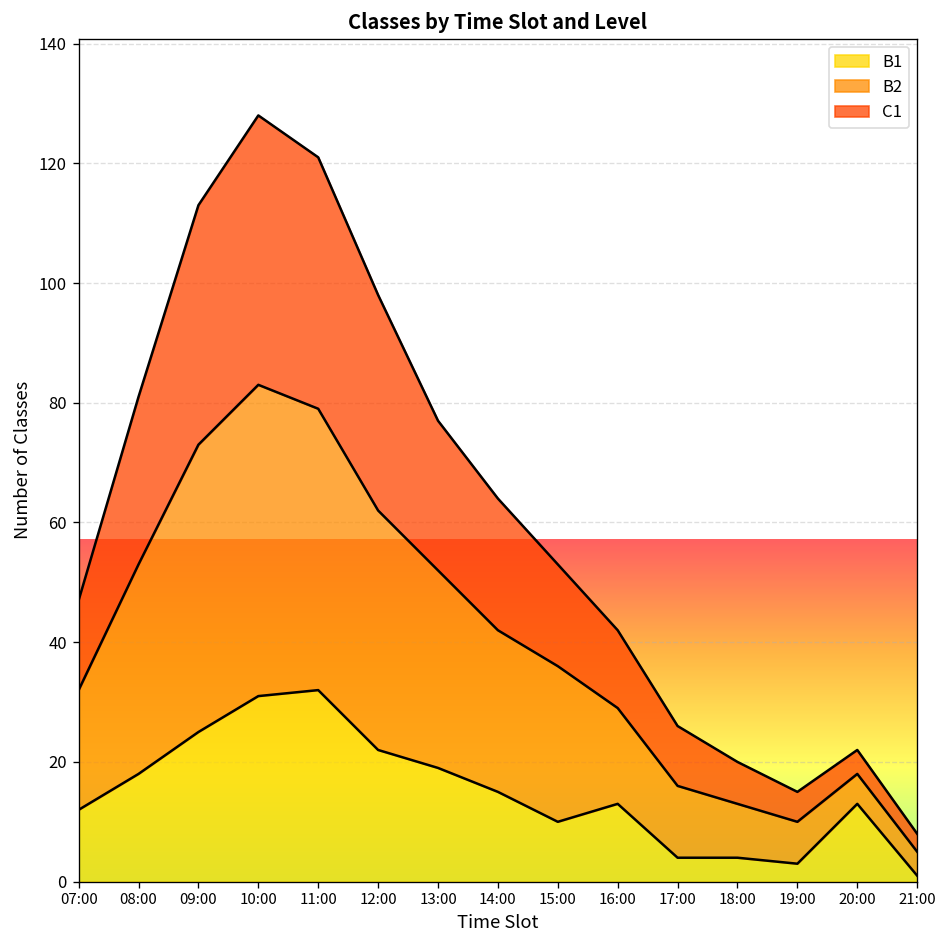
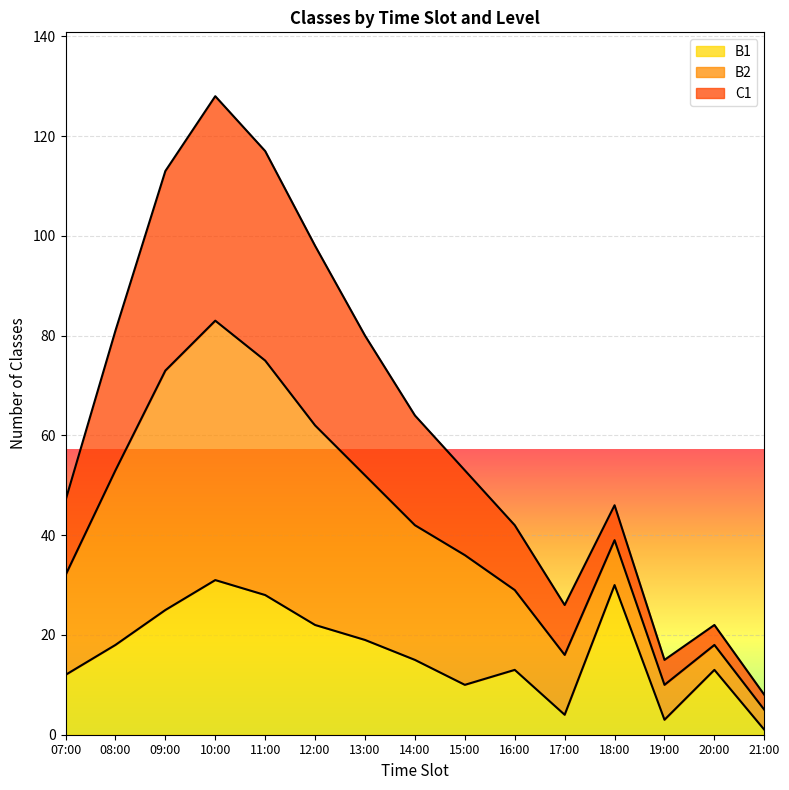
  {
    "B1": {
      "07:00": 12,
      "08:00": 18,
      "09:00": 25,
      "10:00": 31,
-     "11:00": 32,
+     "11:00": 28,
      "12:00": 22,
      "13:00": 19,
      "14:00": 15,
      "15:00": 10,
      "16:00": 13,
      "17:00": 4,
-     "18:00": 4,
+     "18:00": 30,
      "19:00": 3,
      "20:00": 13,
      "21:00": 1
    },
    "B2": {
      "07:00": 20,
      "08:00": 35,
      "09:00": 48,
      "10:00": 52,
      "11:00": 47,
      "12:00": 40,
      "13:00": 33,
      "14:00": 27,
      "15:00": 26,
      "16:00": 16,
      "17:00": 12,
      "18:00": 9,
      "19:00": 7,
      "20:00": 5,
      "21:00": 4
    },
    "C1": {
      "07:00": 15,
      "08:00": 28,
      "09:00": 40,
      "10:00": 45,
      "11:00": 42,
      "12:00": 36,
-     "13:00": 25,
+     "13:00": 28,
      "14:00": 22,
      "15:00": 17,
      "16:00": 13,
      "17:00": 10,
      "18:00": 7,
      "19:00": 5,
      "20:00": 4,
      "21:00": 3
    }
  }
